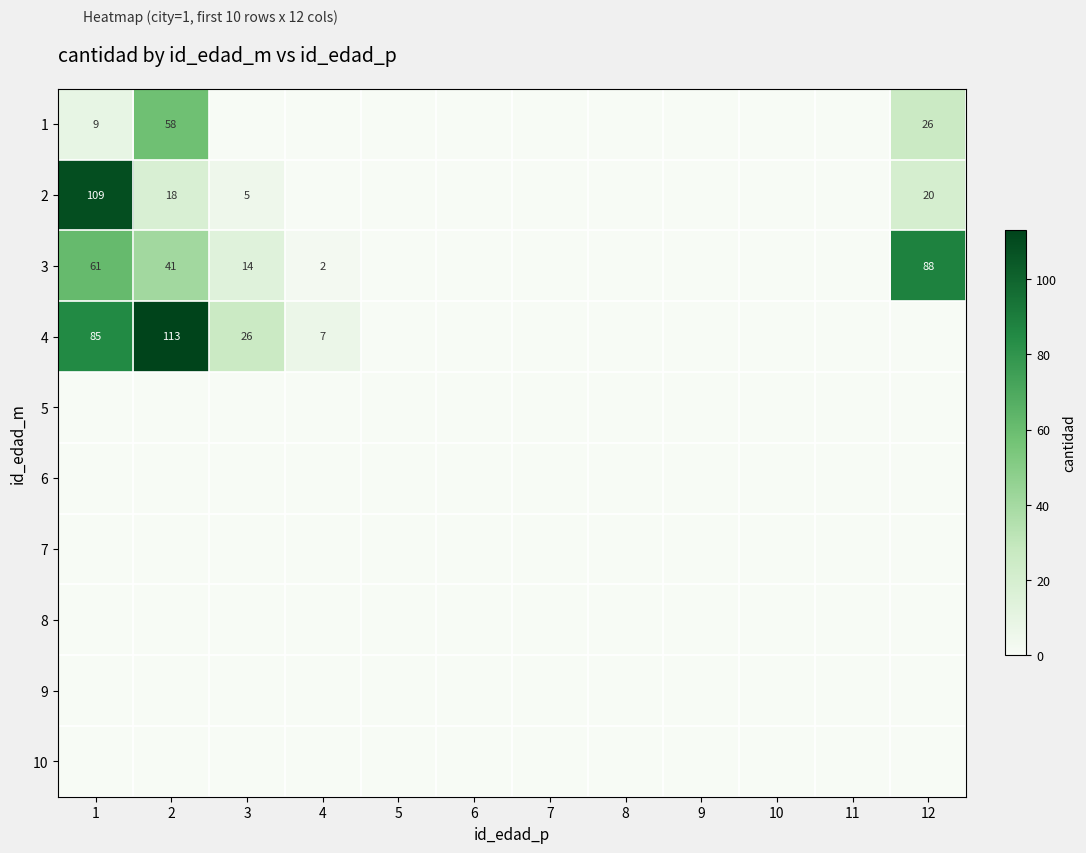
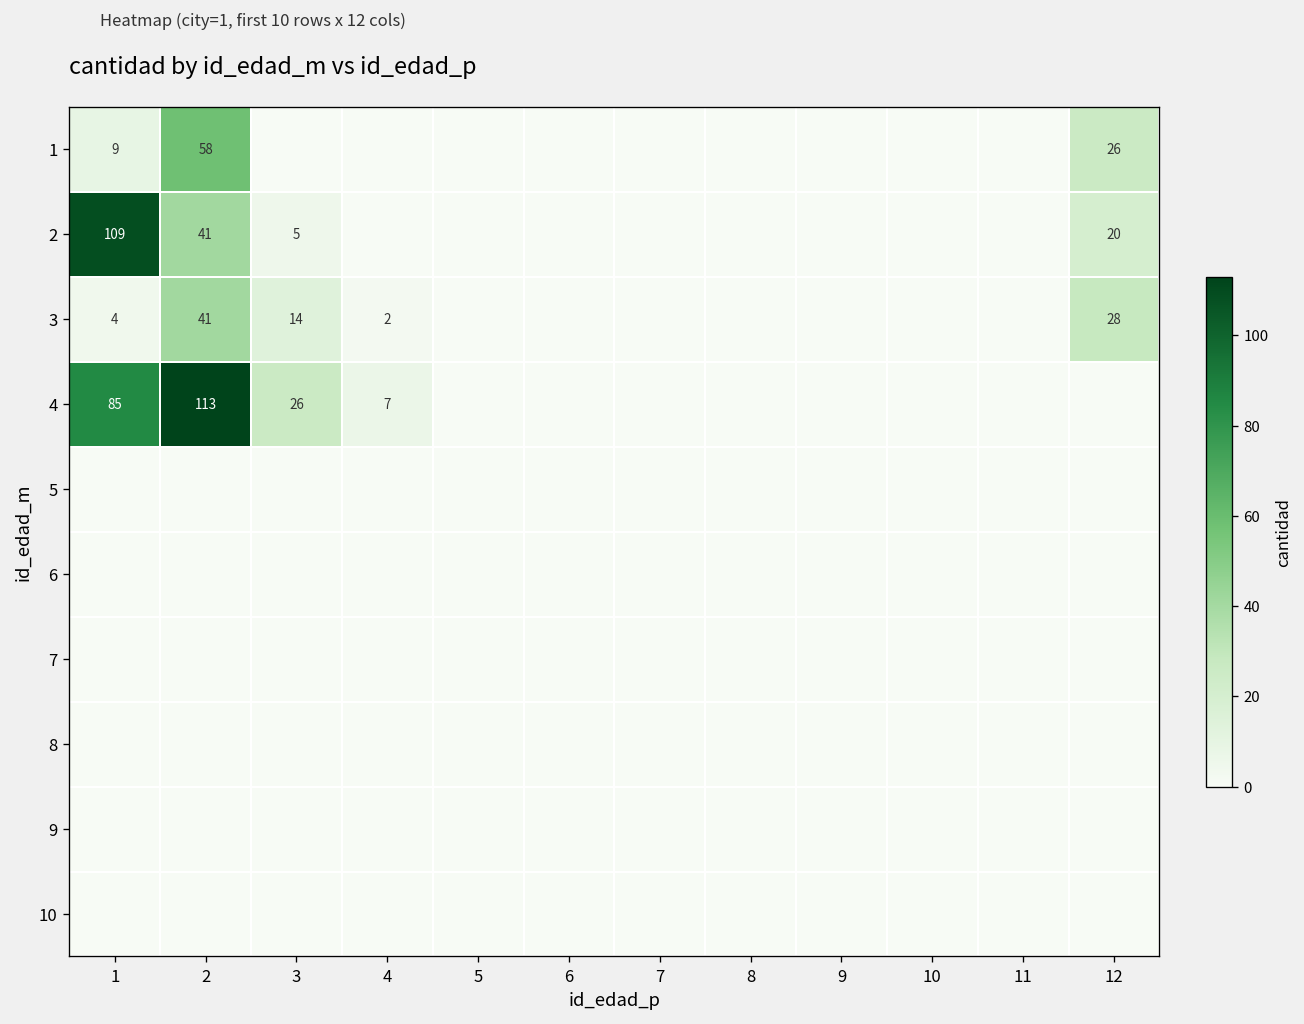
  {
    "1": {
      "1": 9,
      "2": 58,
      "12": 26
    },
    "2": {
      "1": 109,
-     "2": 18,
+     "2": 41,
      "3": 5,
      "12": 20
    },
    "3": {
-     "1": 61,
+     "1": 4,
      "2": 41,
      "3": 14,
      "4": 2,
-     "12": 88
+     "12": 28
    },
    "4": {
      "1": 85,
      "2": 113,
      "3": 26,
      "4": 7
    }
  }
